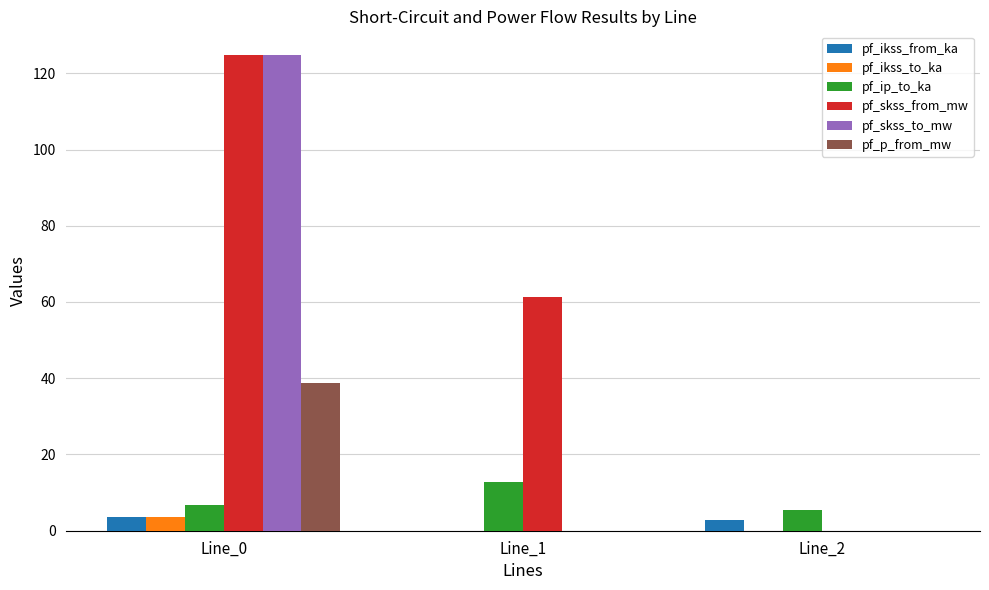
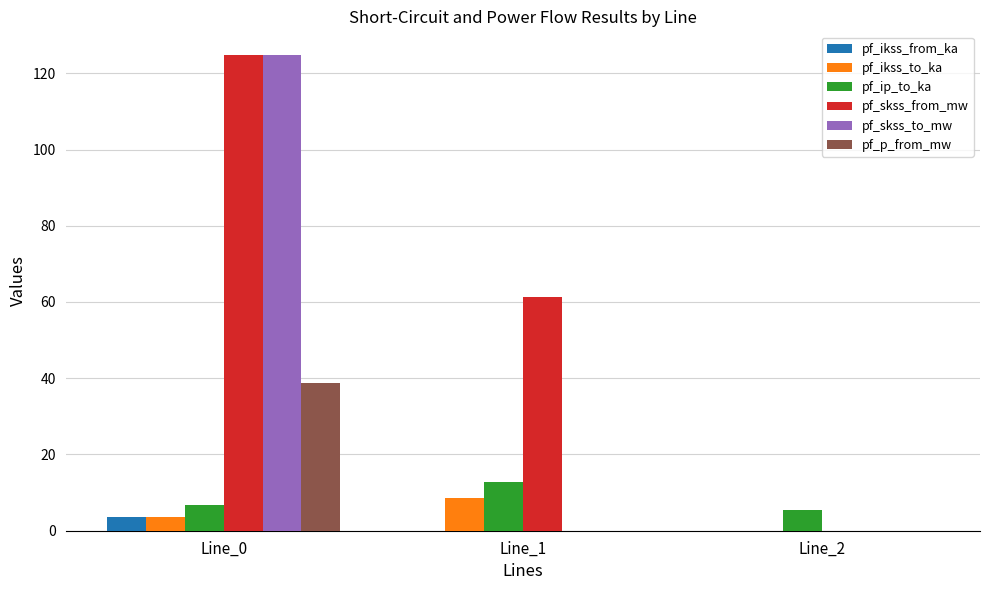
  {
    "pf_ikss_from_ka": {
      "Line_0": 4,
      "Line_1": 0,
-     "Line_2": 3
+     "Line_2": 0
    },
    "pf_ikss_to_ka": {
      "Line_0": 4,
-     "Line_1": 0,
+     "Line_1": 9,
      "Line_2": 0
    },
    "pf_ip_to_ka": {
      "Line_0": 7,
      "Line_1": 13,
      "Line_2": 5
    },
    "pf_skss_from_mw": {
      "Line_0": 125,
      "Line_1": 61,
      "Line_2": 0
    },
    "pf_skss_to_mw": {
      "Line_0": 125,
      "Line_1": 0,
      "Line_2": 0
    },
    "pf_p_from_mw": {
      "Line_0": 39,
      "Line_1": 0,
      "Line_2": 0
    }
  }
